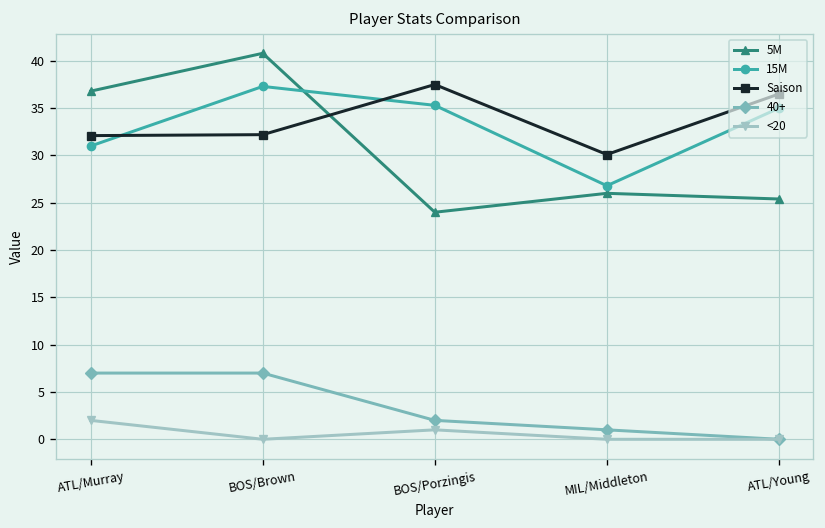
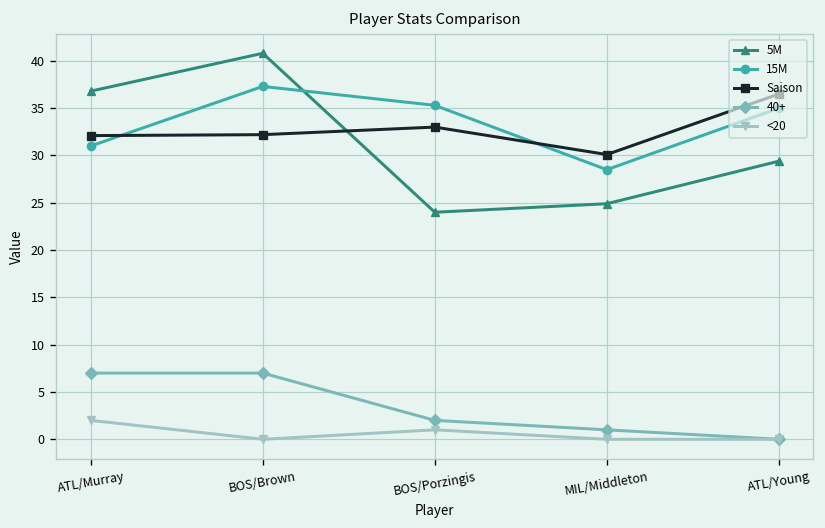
  {
    "5M": {
      "ATL/Murray": 37,
      "BOS/Brown": 41,
      "BOS/Porzingis": 24,
-     "MIL/Middleton": 26,
-     "ATL/Young": 25
+     "MIL/Middleton": 25,
+     "ATL/Young": 29
    },
    "15M": {
      "ATL/Murray": 31,
      "BOS/Brown": 37,
      "BOS/Porzingis": 35,
-     "MIL/Middleton": 27
+     "MIL/Middleton": 29
    },
    "Saison": {
      "ATL/Murray": 32,
      "BOS/Brown": 32,
-     "BOS/Porzingis": 38,
+     "BOS/Porzingis": 33,
      "MIL/Middleton": 30
    }
  }
